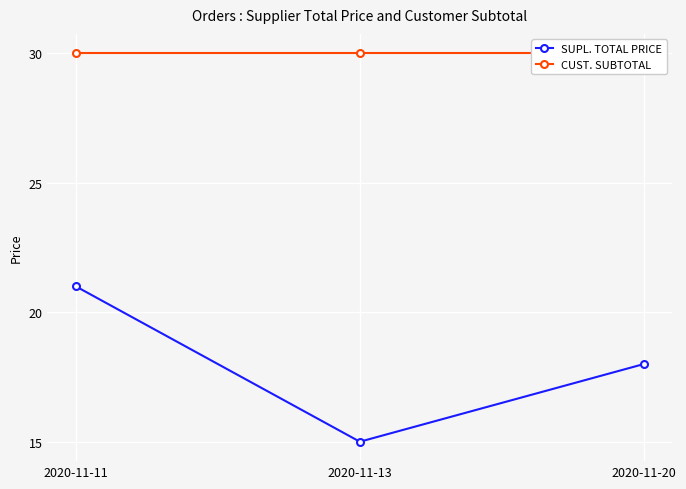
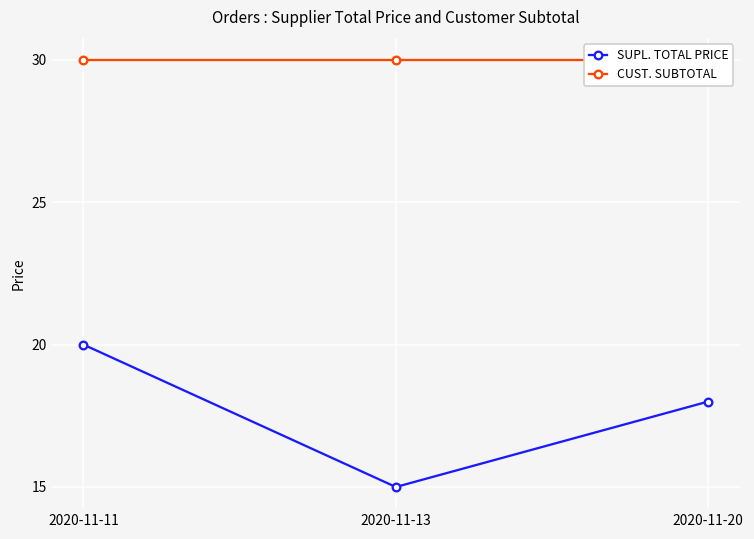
  {
    "SUPL. TOTAL PRICE": {
-     "2020-11-11": 21,
+     "2020-11-11": 20,
      "2020-11-13": 15,
      "2020-11-20": 18
    },
    "CUST. SUBTOTAL": {
      "2020-11-11": 30,
      "2020-11-13": 30
    }
  }
